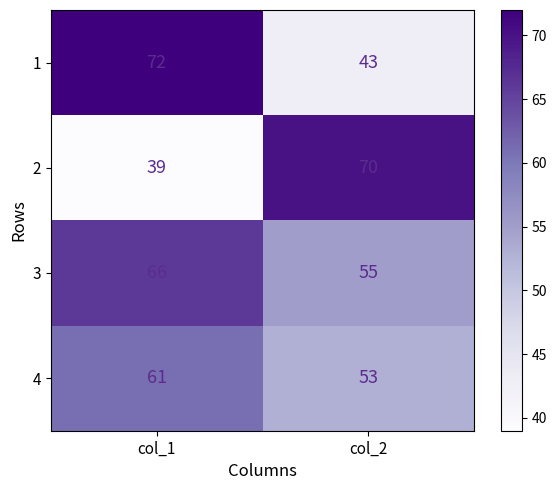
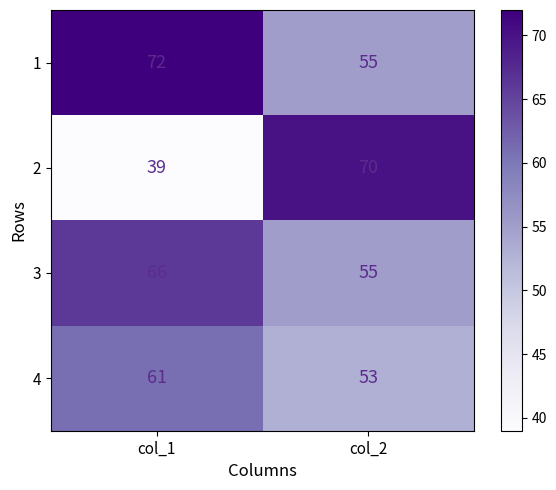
  {
    "1": {
-     "col_2": 43
+     "col_2": 55
    },
    "2": {
      "col_1": 39
    },
    "3": {
      "col_2": 55
    },
    "4": {
      "col_1": 61,
      "col_2": 53
    }
  }
